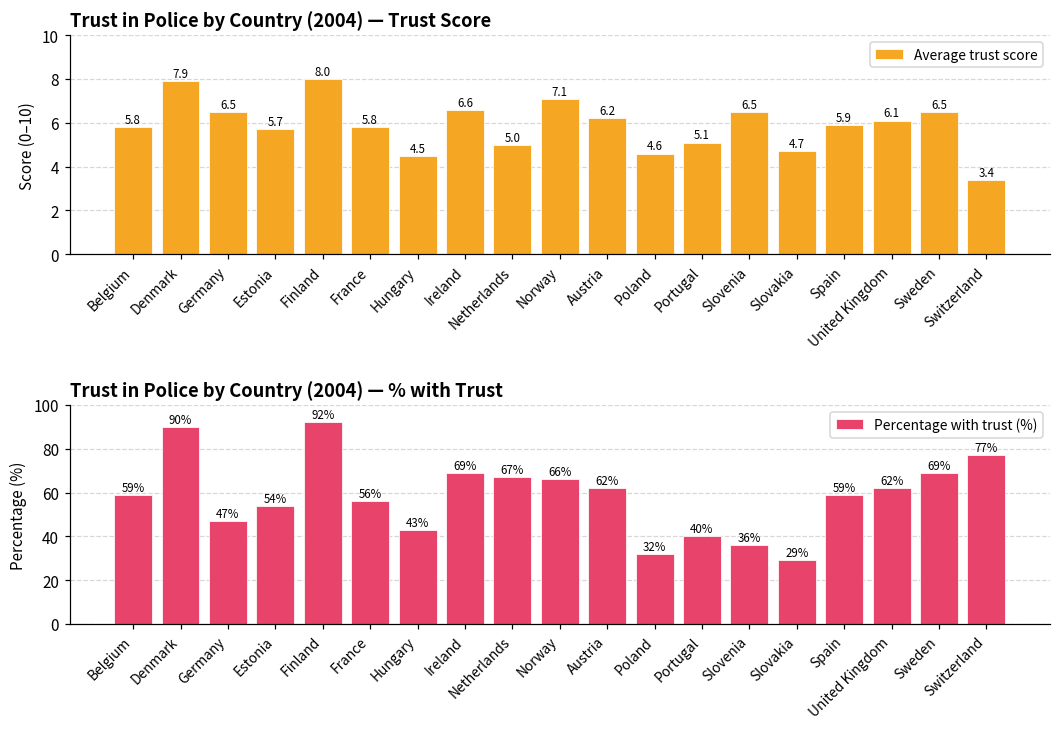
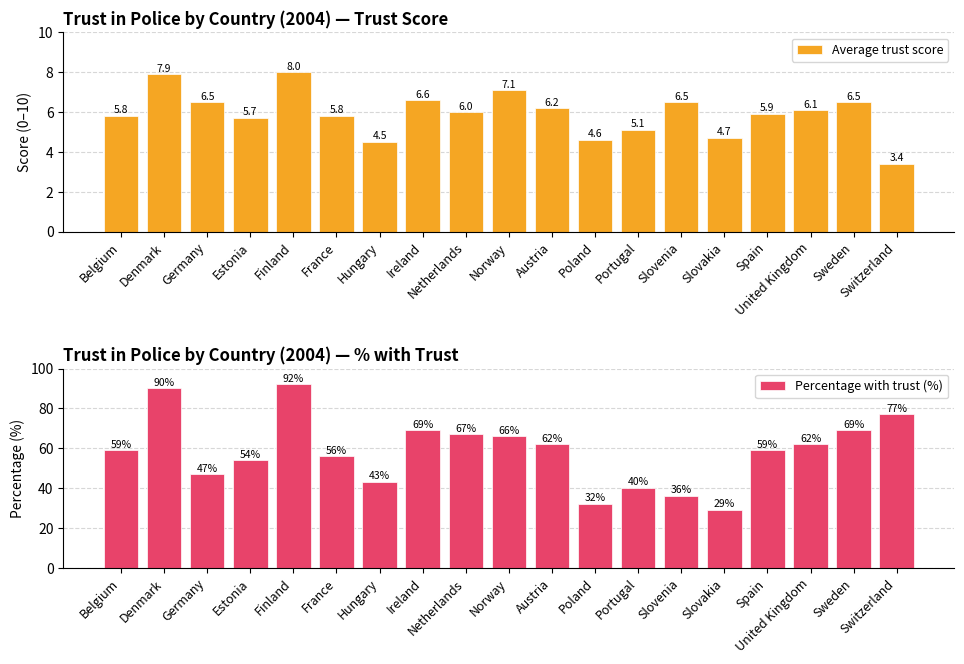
  {
    "Trust in Police by Country (2004) — Trust Score": {
      "Belgium": "5.8",
      "Denmark": "7.9",
      "Germany": "6.5",
      "Estonia": "5.7",
      "Finland": "8.0",
      "France": "5.8",
      "Hungary": "4.5",
      "Ireland": "6.6",
-     "Netherlands": "5.0",
+     "Netherlands": "6.0",
      "Norway": "7.1",
      "Austria": "6.2",
      "Poland": "4.6",
      "Portugal": "5.1",
      "Slovenia": "6.5",
      "Slovakia": "4.7",
      "Spain": "5.9",
      "United Kingdom": "6.1",
      "Sweden": "6.5",
      "Switzerland": "3.4"
    },
    "Trust in Police by Country (2004) — % with Trust": {
      "Belgium": "59%",
      "Denmark": "90%",
      "Germany": "47%",
      "Estonia": "54%",
      "Finland": "92%",
      "France": "56%",
      "Hungary": "43%",
      "Ireland": "69%",
      "Netherlands": "67%",
      "Norway": "66%",
      "Austria": "62%",
      "Poland": "32%",
      "Portugal": "40%",
      "Slovenia": "36%",
      "Slovakia": "29%",
      "Spain": "59%",
      "United Kingdom": "62%",
      "Sweden": "69%",
      "Switzerland": "77%"
    }
  }
